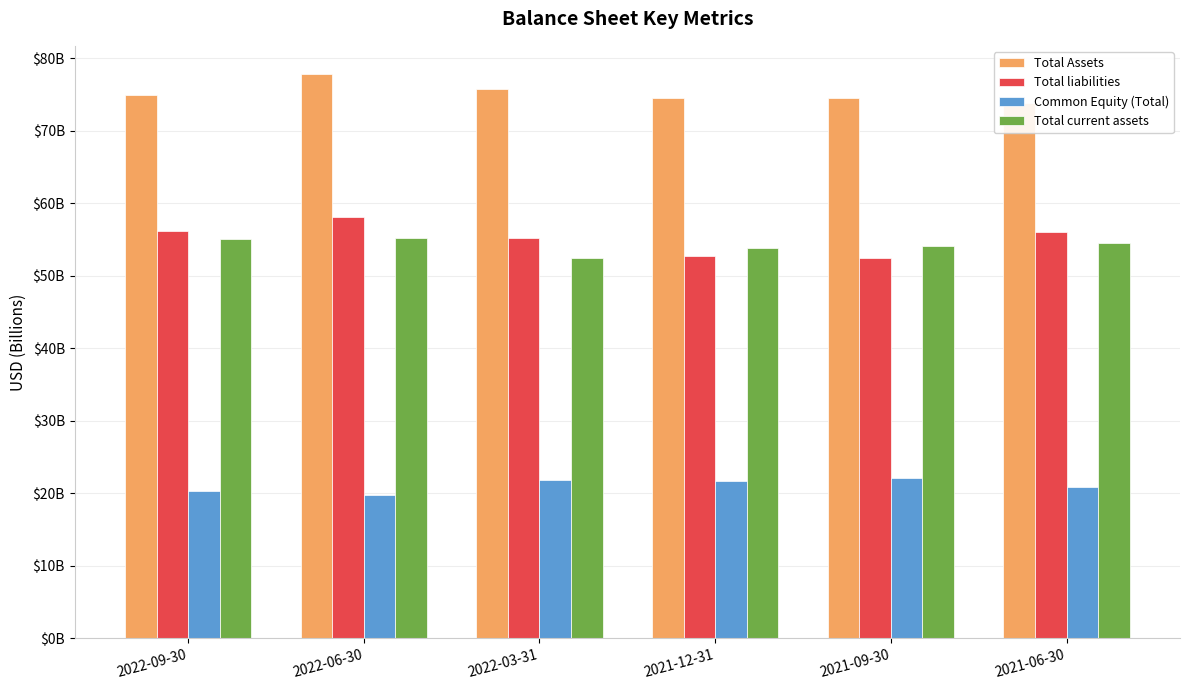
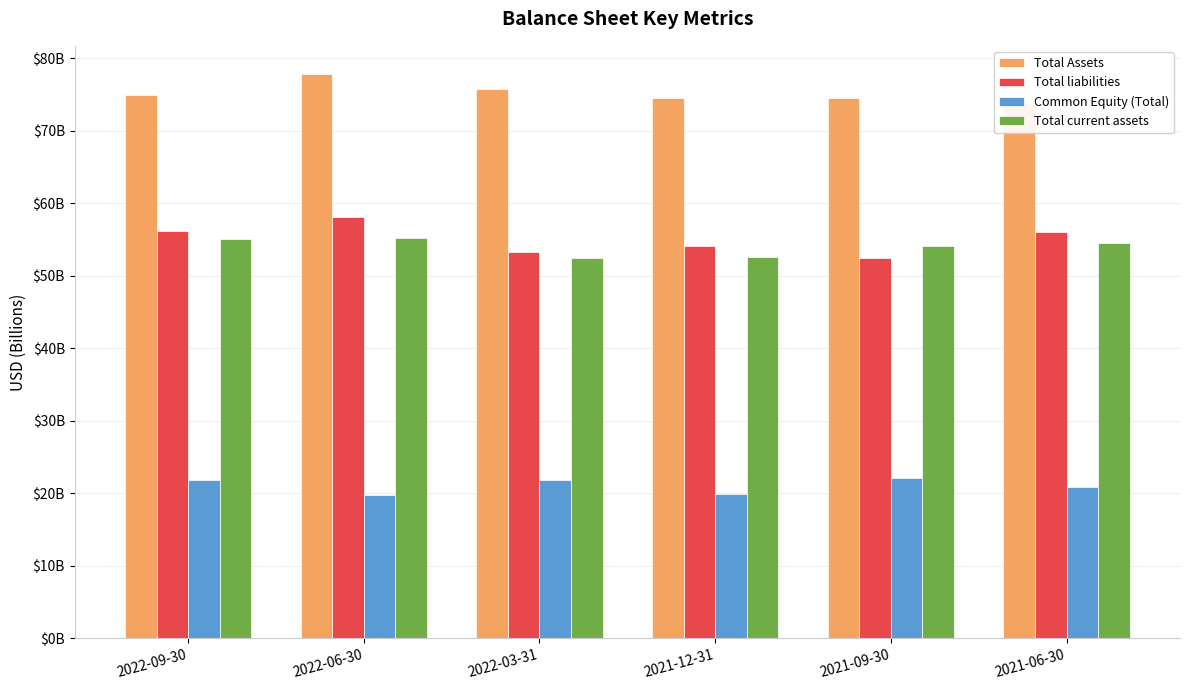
  {
    "Total Assets": {
      "2022-09-30": "$75000000000",
      "2022-06-30": "$78000000000",
      "2022-03-31": "$76000000000",
      "2021-12-31": "$74000000000",
      "2021-09-30": "$75000000000"
    },
    "Total liabilities": {
      "2022-09-30": "$56000000000",
      "2022-06-30": "$58000000000",
-     "2022-03-31": "$55000000000",
-     "2021-12-31": "$53000000000",
+     "2022-03-31": "$53000000000",
+     "2021-12-31": "$54000000000",
      "2021-09-30": "$52000000000",
      "2021-06-30": "$56000000000"
    },
    "Common Equity (Total)": {
-     "2022-09-30": "$20000000000",
+     "2022-09-30": "$22000000000",
      "2022-06-30": "$20000000000",
      "2022-03-31": "$22000000000",
-     "2021-12-31": "$22000000000",
+     "2021-12-31": "$20000000000",
      "2021-09-30": "$22000000000",
      "2021-06-30": "$21000000000"
    },
    "Total current assets": {
      "2022-09-30": "$55000000000",
      "2022-06-30": "$55000000000",
      "2022-03-31": "$52000000000",
-     "2021-12-31": "$54000000000",
+     "2021-12-31": "$53000000000",
      "2021-09-30": "$54000000000",
      "2021-06-30": "$55000000000"
    }
  }
